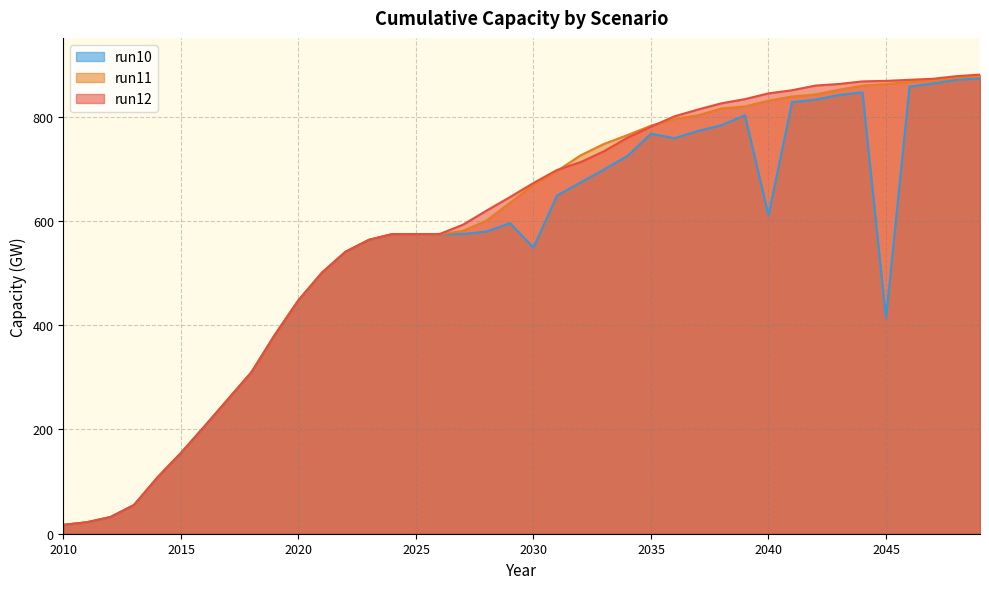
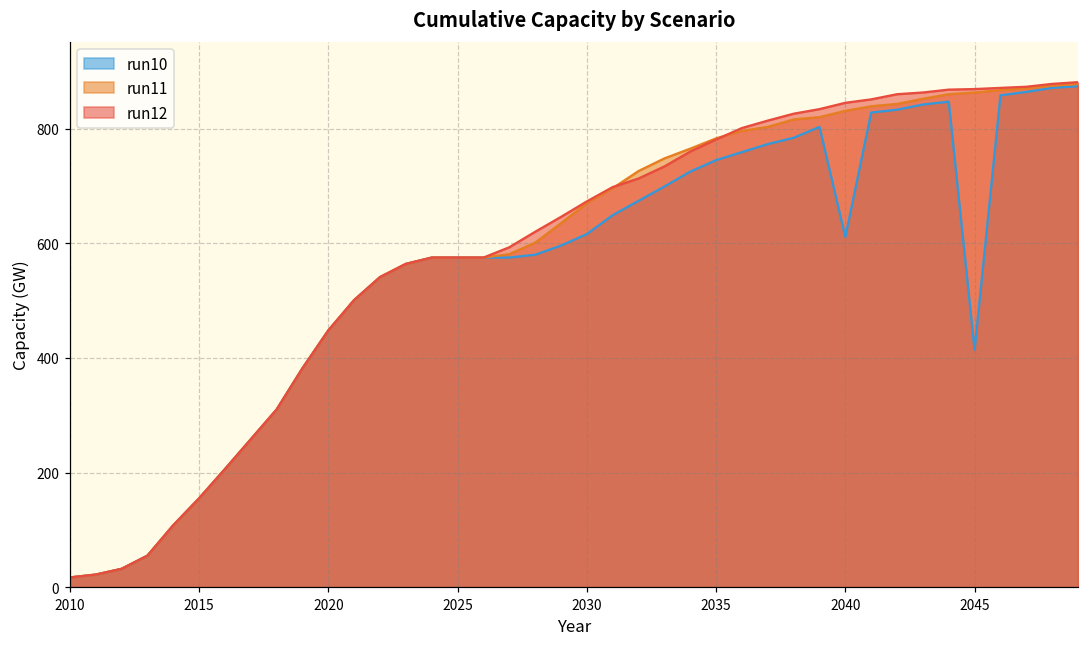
  {
    "run10": {
-     "2030": 550,
-     "2035": 770,
+     "2030": 620,
+     "2035": 750,
      "2040": 610,
      "2045": 410
    }
  }
